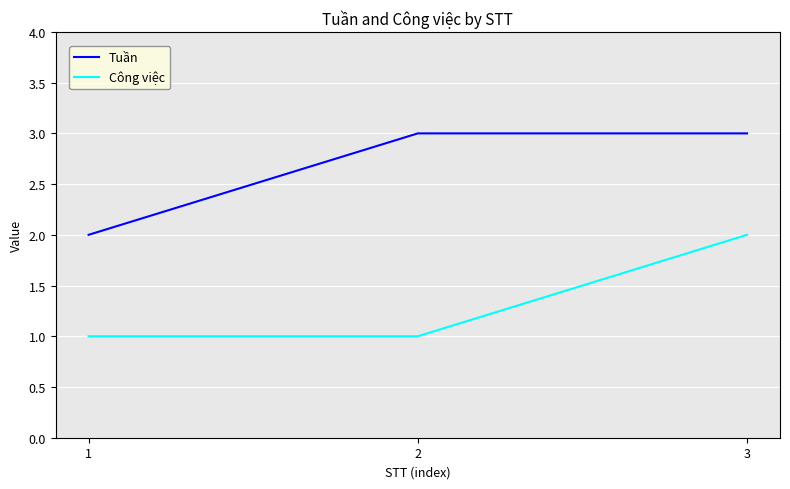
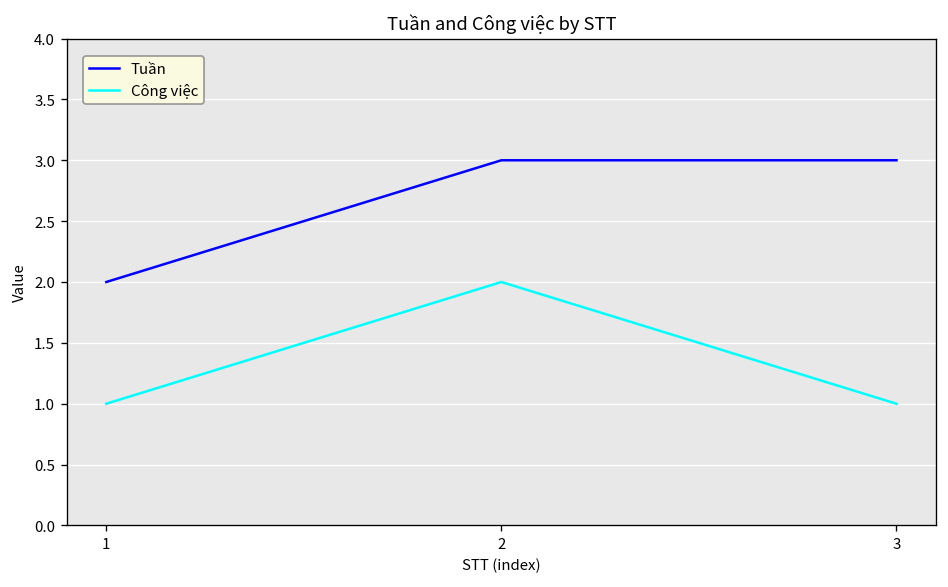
  {
    "Tuần": {
      "1": 2,
      "2": 3,
      "3": 3
    },
    "Công việc": {
      "1": 1,
-     "2": 1,
-     "3": 2
+     "2": 2,
+     "3": 1
    }
  }
